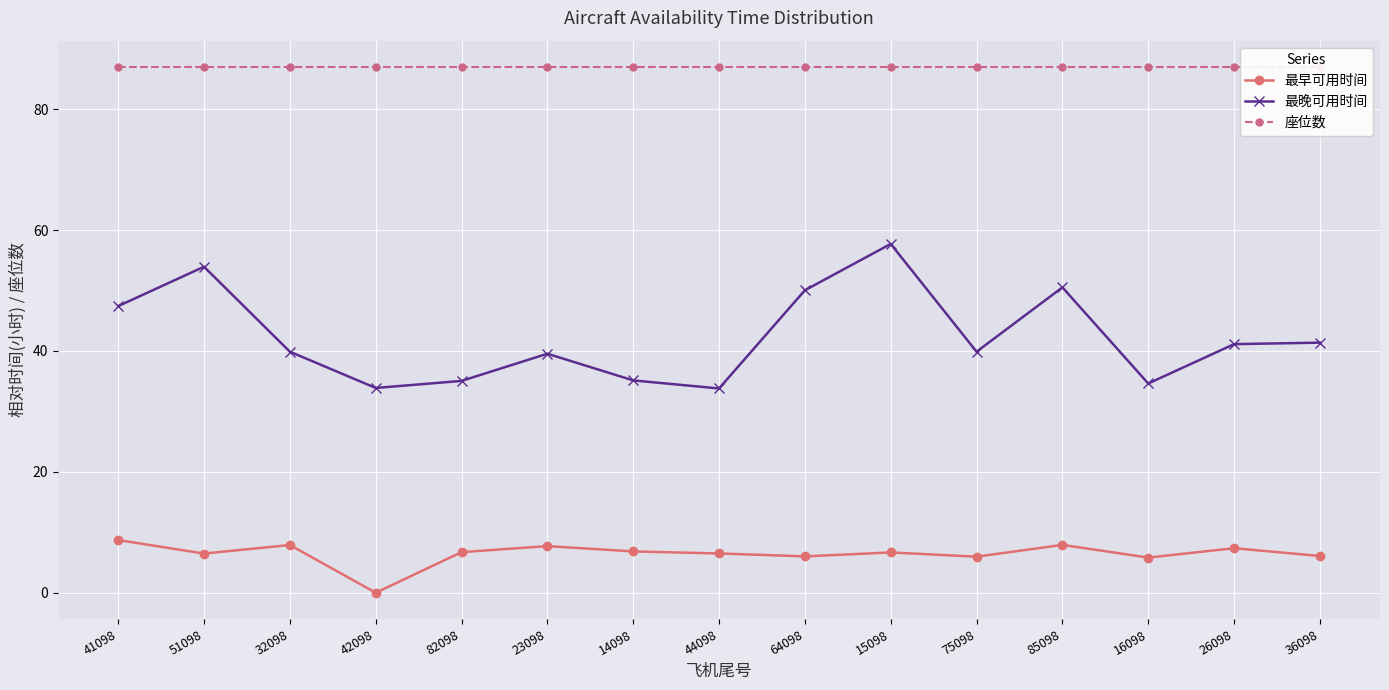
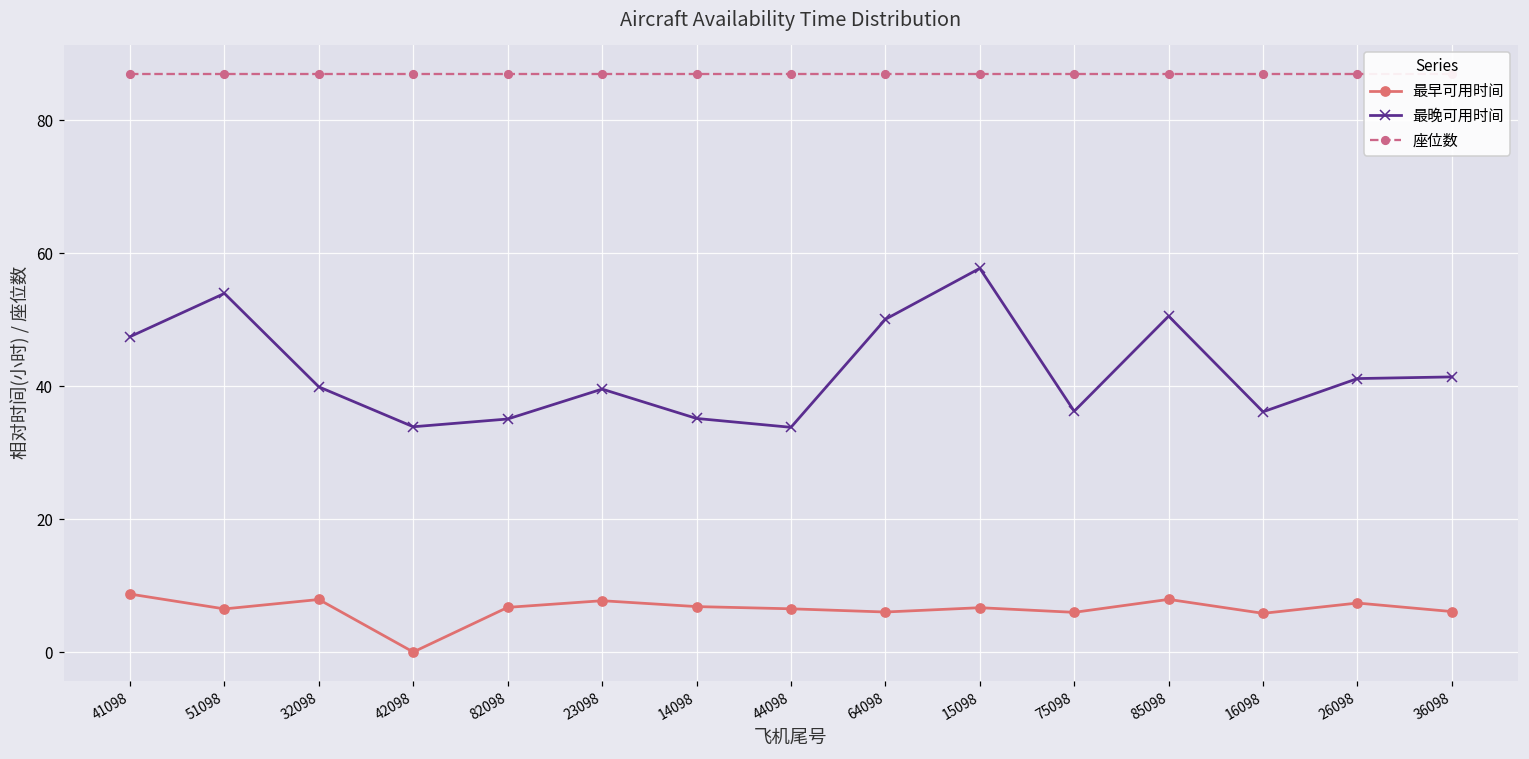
  {
    "最晚可用时间": {
      "41098": 47,
      "51098": 54,
      "32098": 40,
      "42098": 34,
      "82098": 35,
      "23098": 40,
      "14098": 35,
      "44098": 34,
      "64098": 50,
      "15098": 58,
-     "75098": 40,
+     "75098": 36,
      "85098": 51,
-     "16098": 35,
+     "16098": 36,
      "26098": 41,
      "36098": 41
    }
  }
